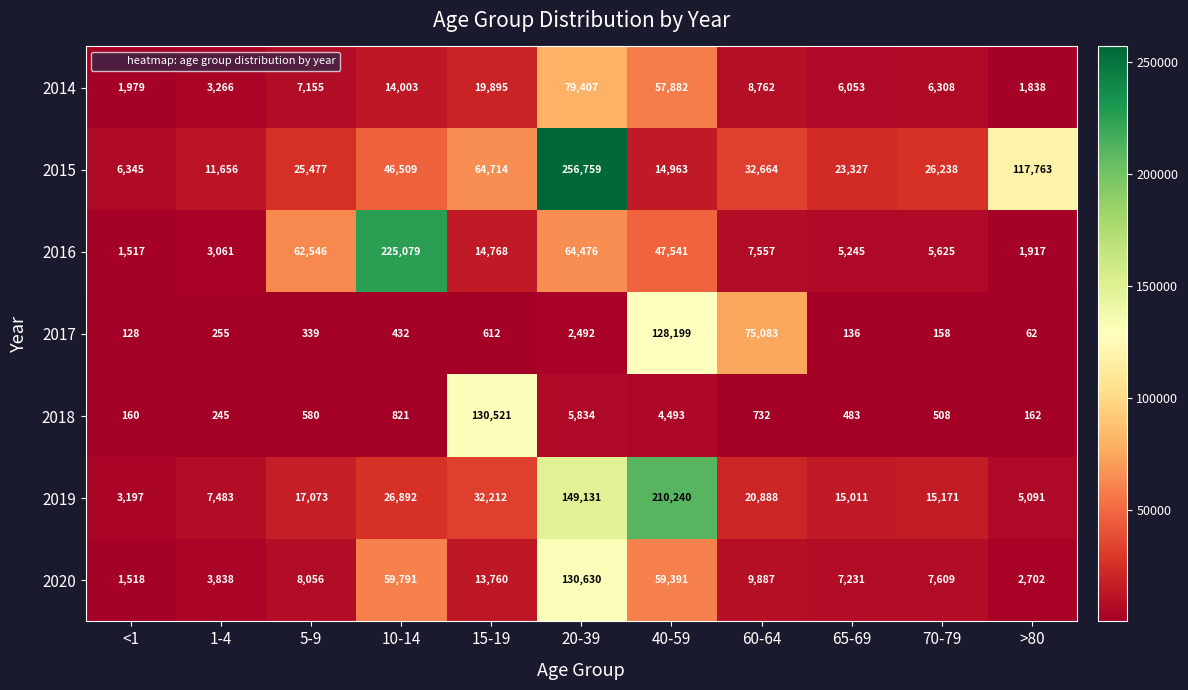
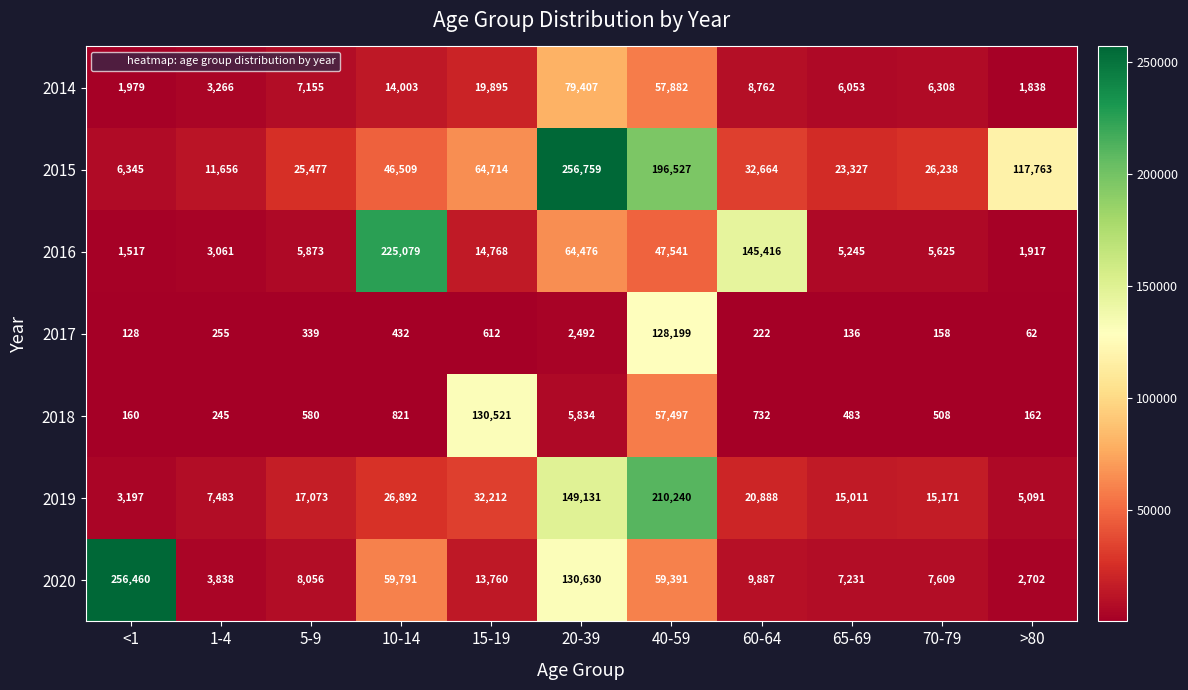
  {
    "2014": {
      "<1": "1,979",
      "1-4": "3,266",
      "5-9": "7,155",
      "10-14": "14,003",
      "15-19": "19,895",
      "20-39": "79,407",
      "40-59": "57,882",
      "60-64": "8,762",
      "65-69": "6,053",
      "70-79": "6,308",
      ">80": "1,838"
    },
    "2015": {
      "<1": "6,345",
      "1-4": "11,656",
      "5-9": "25,477",
      "10-14": "46,509",
      "15-19": "64,714",
      "20-39": "256,759",
-     "40-59": "14,963",
+     "40-59": "196,527",
      "60-64": "32,664",
      "65-69": "23,327",
      "70-79": "26,238",
      ">80": "117,763"
    },
    "2016": {
      "<1": "1,517",
      "1-4": "3,061",
-     "5-9": "62,546",
+     "5-9": "5,873",
      "10-14": "225,079",
      "15-19": "14,768",
      "20-39": "64,476",
      "40-59": "47,541",
-     "60-64": "7,557",
+     "60-64": "145,416",
      "65-69": "5,245",
      "70-79": "5,625",
      ">80": "1,917"
    },
    "2017": {
      "<1": "128",
      "1-4": "255",
      "5-9": "339",
      "10-14": "432",
      "15-19": "612",
      "20-39": "2,492",
      "40-59": "128,199",
-     "60-64": "75,083",
+     "60-64": "222",
      "65-69": "136",
      "70-79": "158",
      ">80": "62"
    },
    "2018": {
      "<1": "160",
      "1-4": "245",
      "5-9": "580",
      "10-14": "821",
      "15-19": "130,521",
      "20-39": "5,834",
-     "40-59": "4,493",
+     "40-59": "57,497",
      "60-64": "732",
      "65-69": "483",
      "70-79": "508",
      ">80": "162"
    },
    "2019": {
      "<1": "3,197",
      "1-4": "7,483",
      "5-9": "17,073",
      "10-14": "26,892",
      "15-19": "32,212",
      "20-39": "149,131",
      "40-59": "210,240",
      "60-64": "20,888",
      "65-69": "15,011",
      "70-79": "15,171",
      ">80": "5,091"
    },
    "2020": {
-     "<1": "1,518",
+     "<1": "256,460",
      "1-4": "3,838",
      "5-9": "8,056",
      "10-14": "59,791",
      "15-19": "13,760",
      "20-39": "130,630",
      "40-59": "59,391",
      "60-64": "9,887",
      "65-69": "7,231",
      "70-79": "7,609",
      ">80": "2,702"
    }
  }
